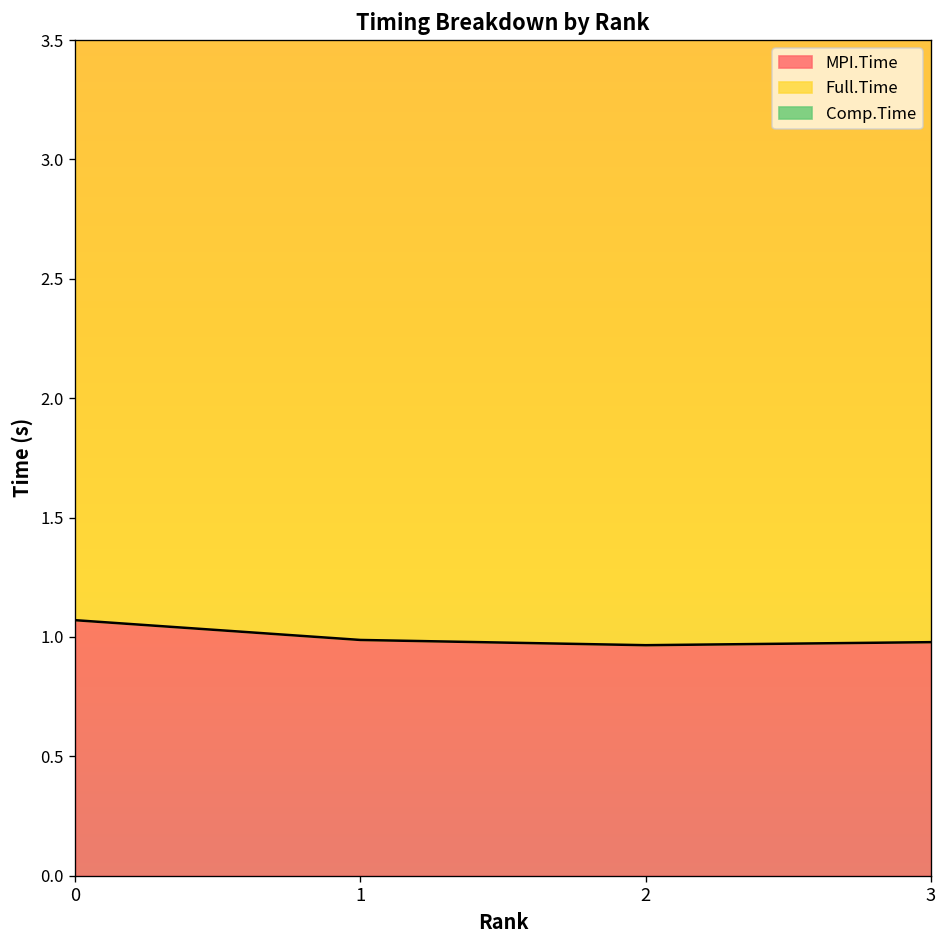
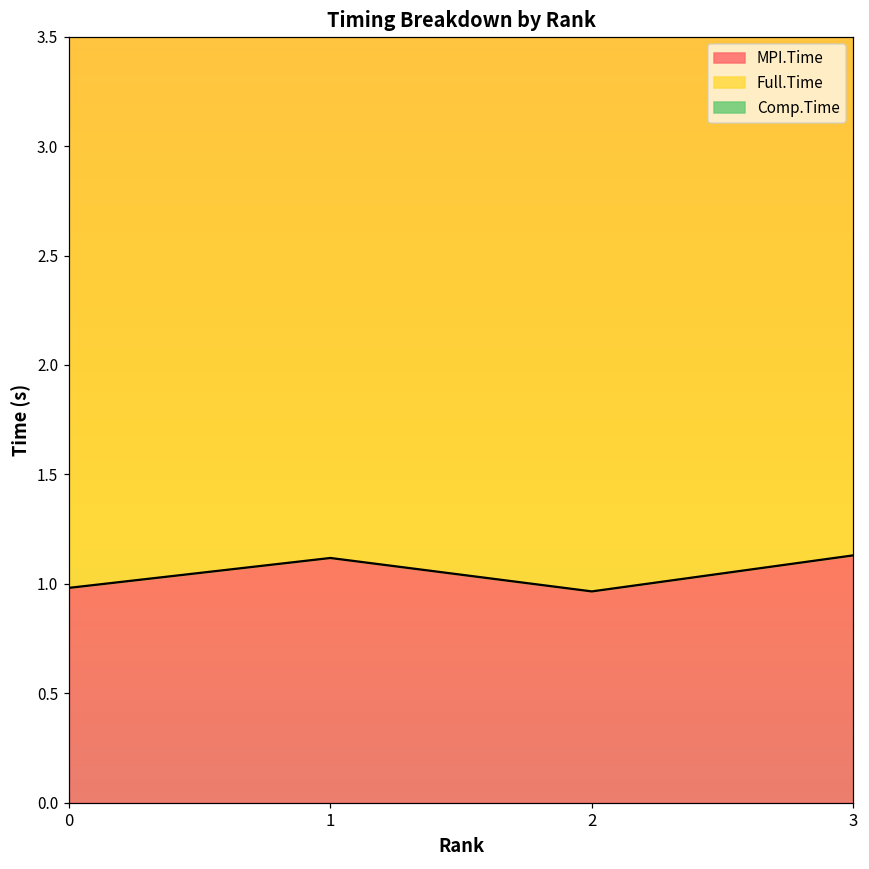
  {
    "MPI.Time": {
-     "0": 1.07,
-     "1": 0.99,
+     "0": 0.98,
+     "1": 1.12,
      "2": 0.97,
-     "3": 0.98
+     "3": 1.13
    }
  }
